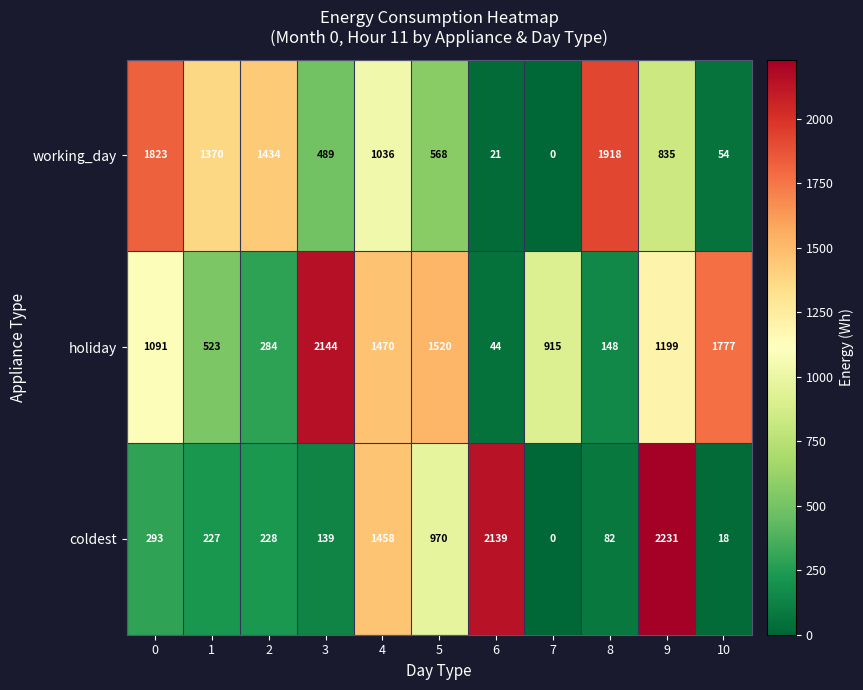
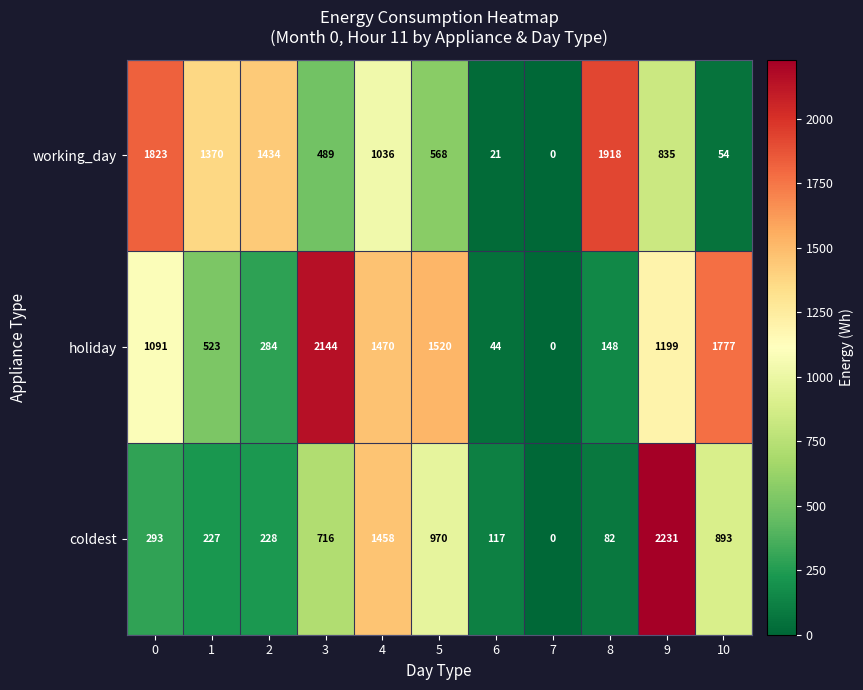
  {
    "working_day": {
      "0": 1823,
      "1": 1370,
      "2": 1434,
      "3": 489,
      "4": 1036,
      "5": 568,
      "6": 21,
      "7": 0,
      "8": 1918,
      "9": 835,
      "10": 54
    },
    "holiday": {
      "0": 1091,
      "1": 523,
      "2": 284,
      "3": 2144,
      "4": 1470,
      "5": 1520,
      "6": 44,
-     "7": 915,
+     "7": 0,
      "8": 148,
      "9": 1199,
      "10": 1777
    },
    "coldest": {
      "0": 293,
      "1": 227,
      "2": 228,
-     "3": 139,
+     "3": 716,
      "4": 1458,
      "5": 970,
-     "6": 2139,
+     "6": 117,
      "7": 0,
      "8": 82,
      "9": 2231,
-     "10": 18
+     "10": 893
    }
  }
